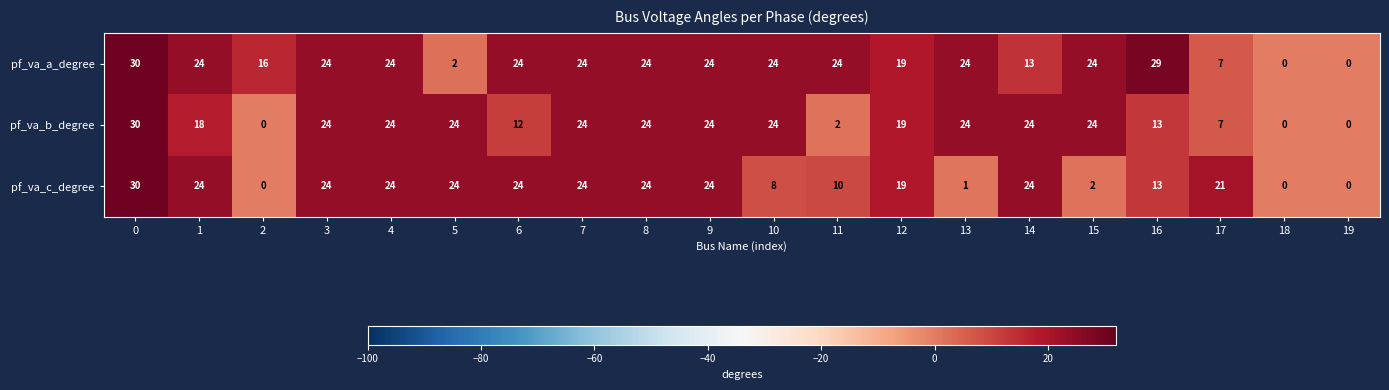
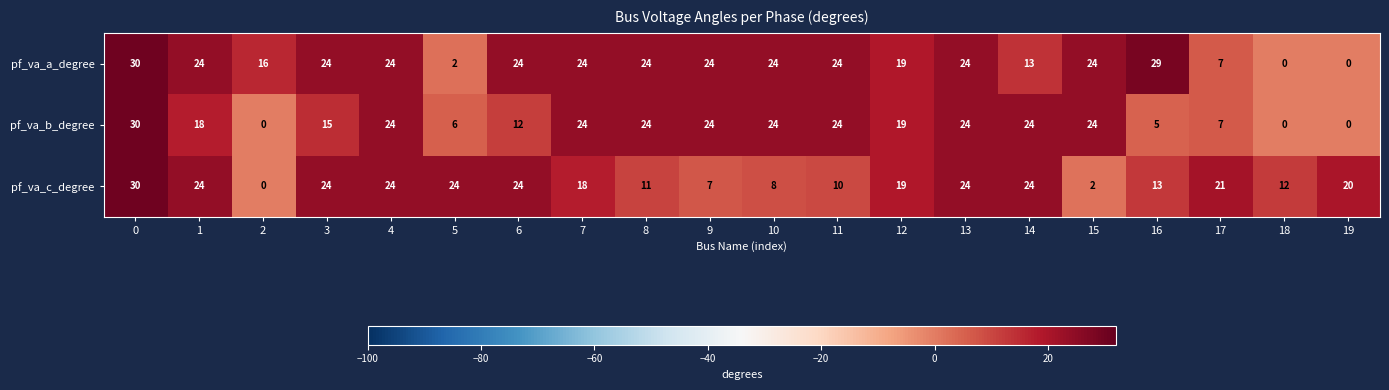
  {
    "pf_va_a_degree": {
      "0": 30,
      "1": 24,
      "2": 16,
      "3": 24,
      "4": 24,
      "5": 2,
      "6": 24,
      "7": 24,
      "8": 24,
      "9": 24,
      "10": 24,
      "11": 24,
      "12": 19,
      "13": 24,
      "14": 13,
      "15": 24,
      "16": 29,
      "17": 7,
      "18": 0,
      "19": 0
    },
    "pf_va_b_degree": {
      "0": 30,
      "1": 18,
      "2": 0,
-     "3": 24,
+     "3": 15,
      "4": 24,
-     "5": 24,
+     "5": 6,
      "6": 12,
      "7": 24,
      "8": 24,
      "9": 24,
      "10": 24,
-     "11": 2,
+     "11": 24,
      "12": 19,
      "13": 24,
      "14": 24,
      "15": 24,
-     "16": 13,
+     "16": 5,
      "17": 7,
      "18": 0,
      "19": 0
    },
    "pf_va_c_degree": {
      "0": 30,
      "1": 24,
      "2": 0,
      "3": 24,
      "4": 24,
      "5": 24,
      "6": 24,
-     "7": 24,
-     "8": 24,
-     "9": 24,
+     "7": 18,
+     "8": 11,
+     "9": 7,
      "10": 8,
      "11": 10,
      "12": 19,
-     "13": 1,
+     "13": 24,
      "14": 24,
      "15": 2,
      "16": 13,
      "17": 21,
-     "18": 0,
-     "19": 0
+     "18": 12,
+     "19": 20
    }
  }
